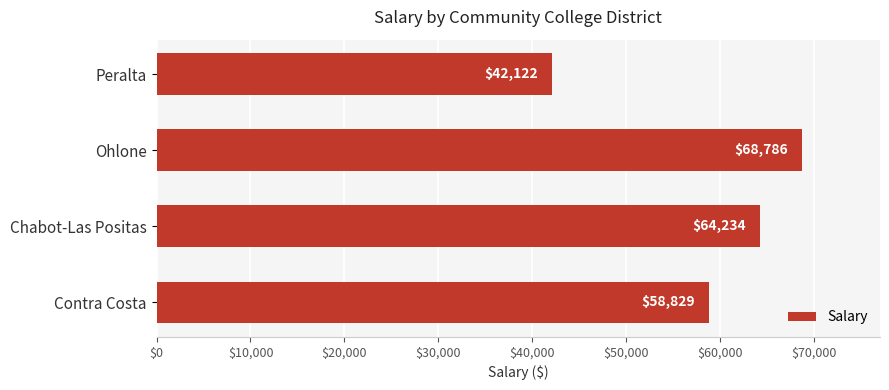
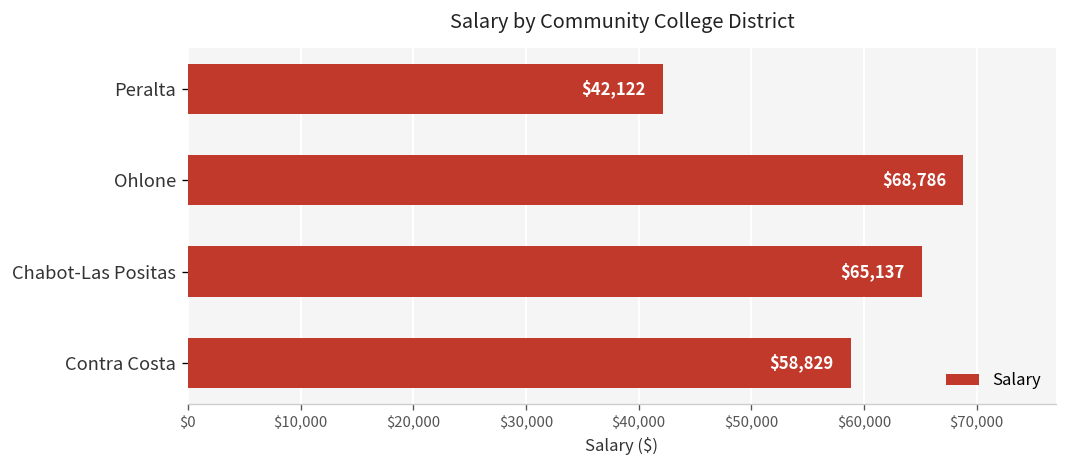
  {
    "Peralta": "$42,122",
    "Ohlone": "$68,786",
-   "Chabot-Las Positas": "$64,234",
+   "Chabot-Las Positas": "$65,137",
    "Contra Costa": "$58,829"
  }
